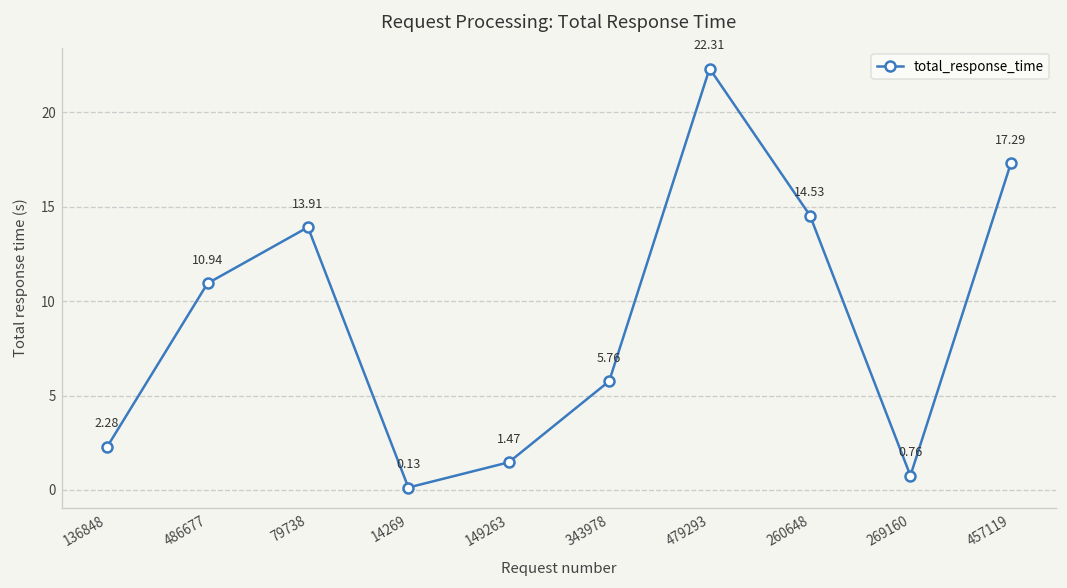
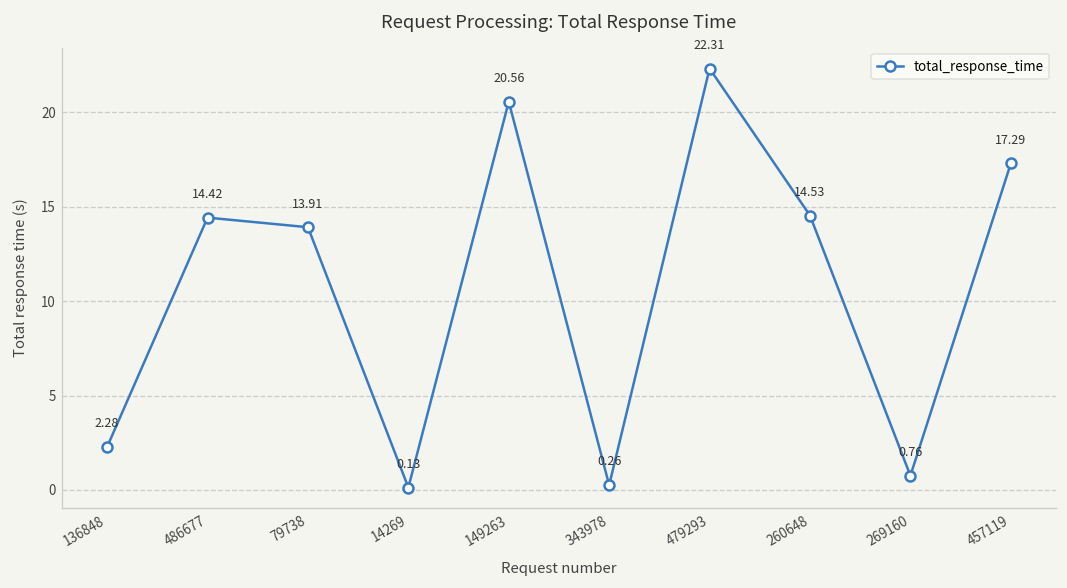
  {
    "136848": 2.28,
-   "486677": 10.94,
+   "486677": 14.42,
    "79738": 13.91,
    "14269": 0.13,
-   "149263": 1.47,
-   "343978": 5.76,
+   "149263": 20.56,
+   "343978": 0.26,
    "479293": 22.31,
    "260648": 14.53,
    "269160": 0.76,
    "457119": 17.29
  }
